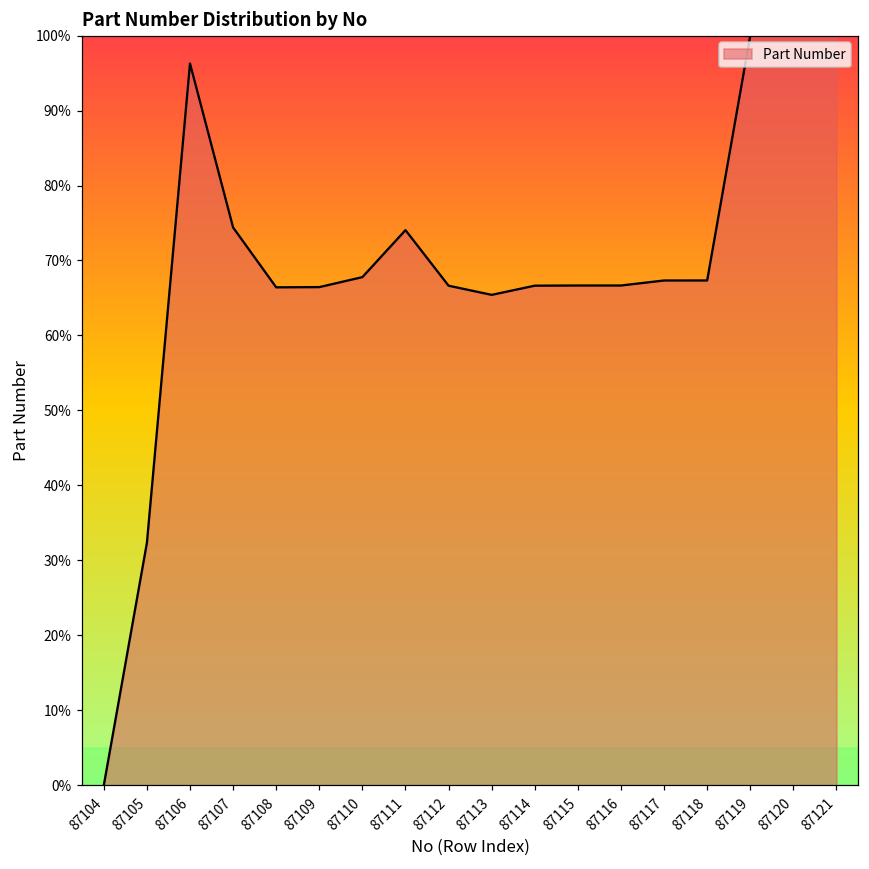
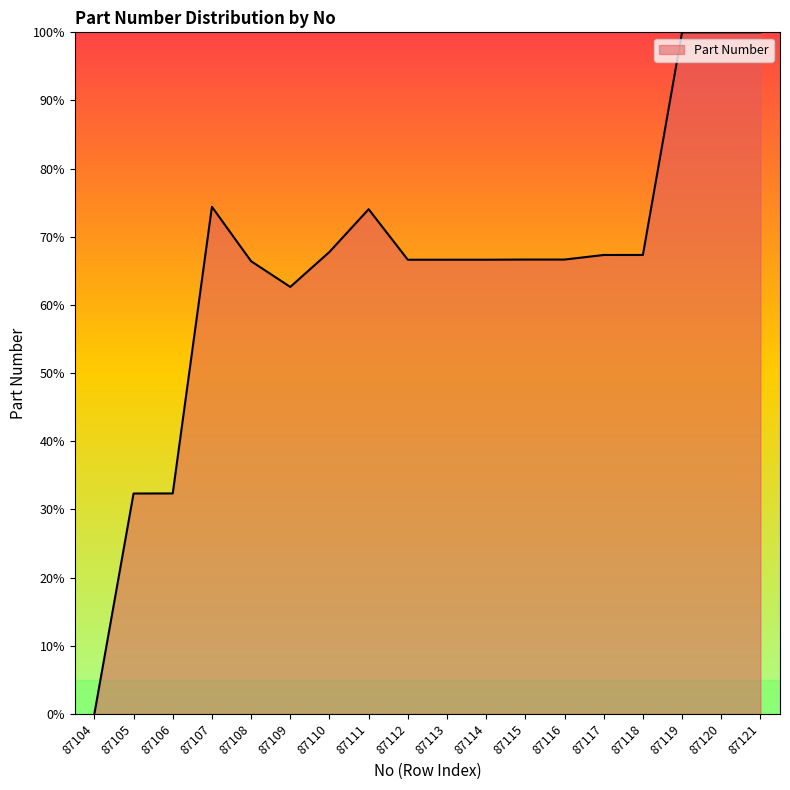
  {
    "87104": "0%",
    "87105": "32%",
-   "87106": "96%",
+   "87106": "32%",
    "87107": "74%",
    "87108": "66%",
-   "87109": "66%",
+   "87109": "63%",
    "87110": "68%",
    "87111": "74%",
    "87112": "67%",
-   "87113": "65%",
+   "87113": "67%",
    "87114": "67%",
    "87115": "67%",
    "87116": "67%",
    "87117": "67%",
    "87118": "67%",
    "87119": "100%",
    "87120": "100%",
    "87121": "100%"
  }
